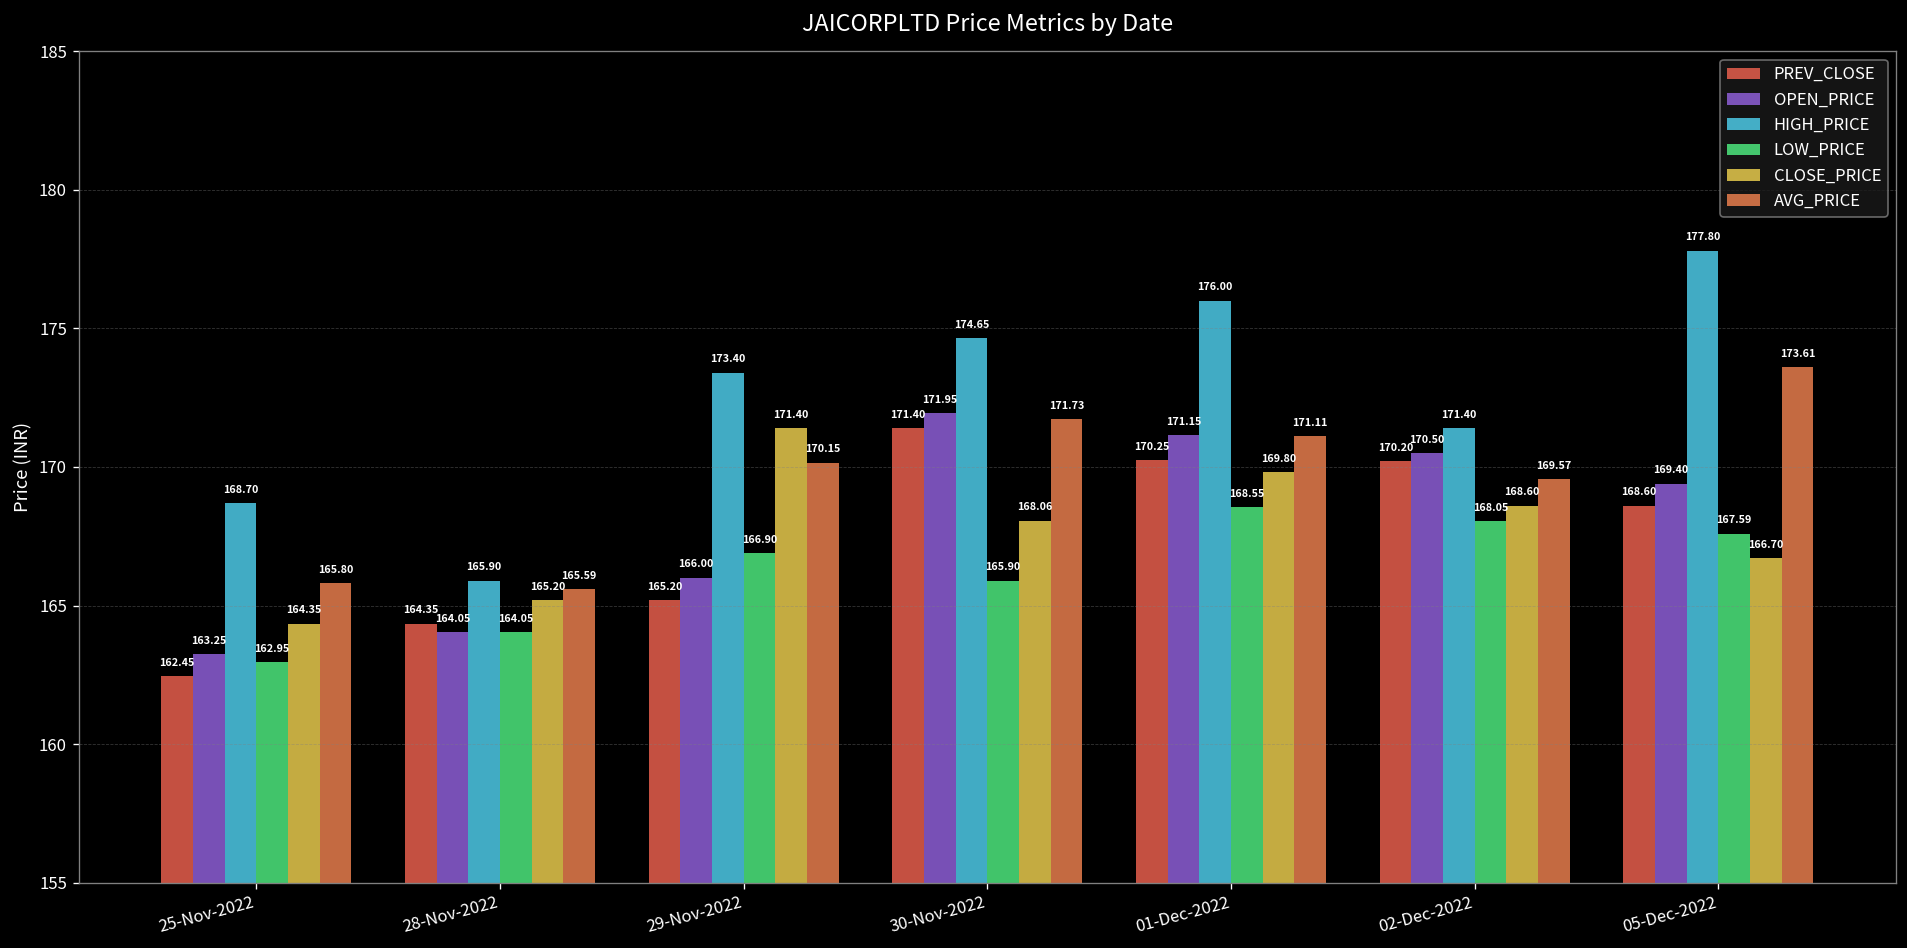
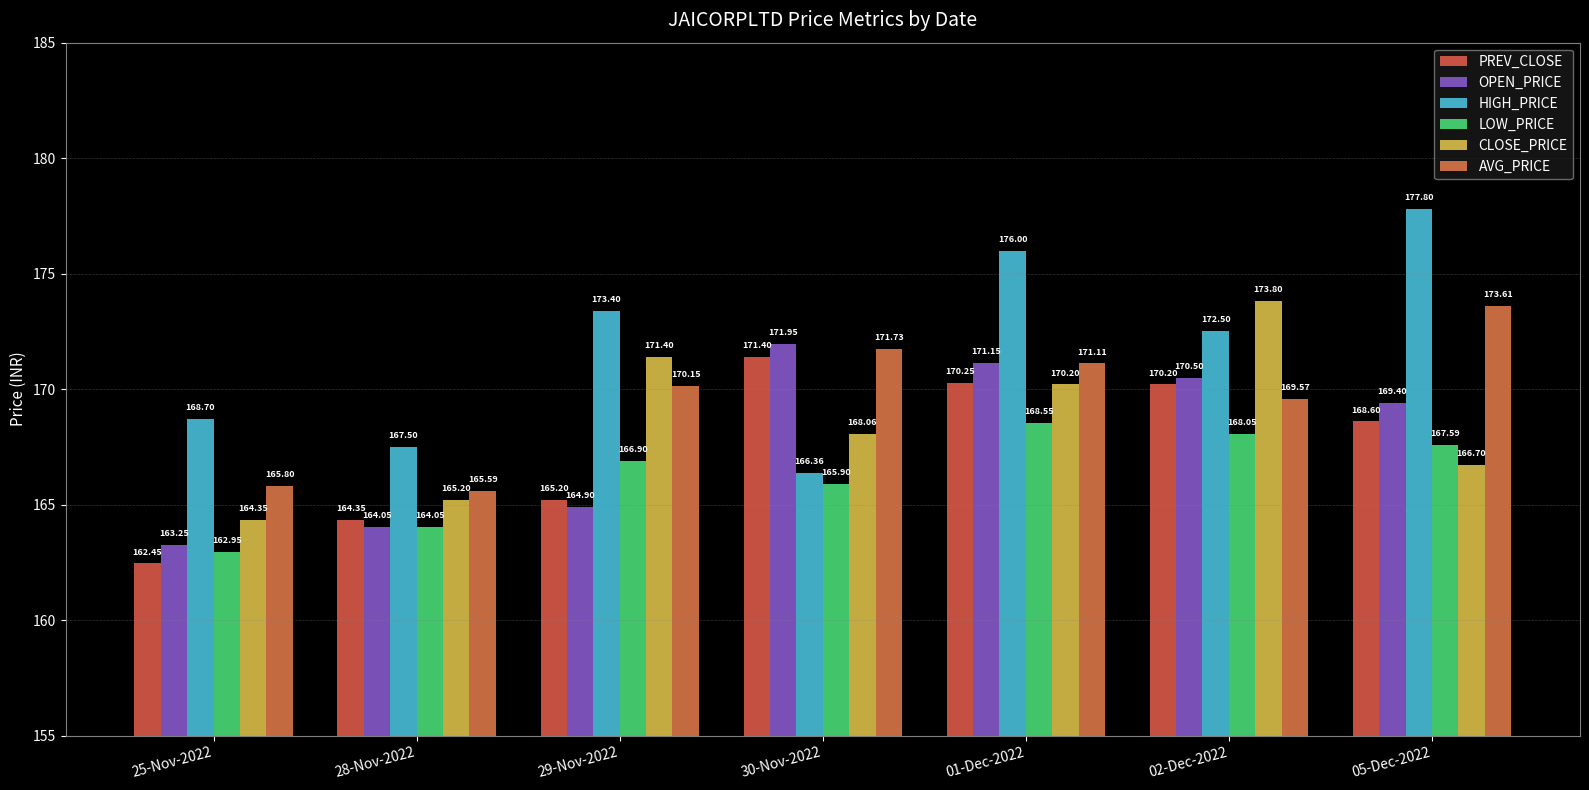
  {
    "OPEN_PRICE": {
      "25-Nov-2022": 163.25,
      "28-Nov-2022": 164.05,
-     "29-Nov-2022": 166.00,
+     "29-Nov-2022": 164.90,
      "30-Nov-2022": 171.95,
      "01-Dec-2022": 171.15,
      "02-Dec-2022": 170.50,
      "05-Dec-2022": 169.40
    },
    "HIGH_PRICE": {
      "25-Nov-2022": 168.70,
-     "28-Nov-2022": 165.90,
+     "28-Nov-2022": 167.50,
      "29-Nov-2022": 173.40,
-     "30-Nov-2022": 174.65,
+     "30-Nov-2022": 166.36,
      "01-Dec-2022": 176.00,
-     "02-Dec-2022": 171.40,
+     "02-Dec-2022": 172.50,
      "05-Dec-2022": 177.80
    },
    "LOW_PRICE": {
      "25-Nov-2022": 162.95,
      "28-Nov-2022": 164.05,
      "29-Nov-2022": 166.90,
      "30-Nov-2022": 165.90,
      "01-Dec-2022": 168.55,
      "02-Dec-2022": 168.05,
      "05-Dec-2022": 167.59
    },
    "CLOSE_PRICE": {
      "25-Nov-2022": 164.35,
      "28-Nov-2022": 165.20,
      "29-Nov-2022": 171.40,
      "30-Nov-2022": 168.06,
-     "01-Dec-2022": 169.80,
-     "02-Dec-2022": 168.60,
+     "01-Dec-2022": 170.20,
+     "02-Dec-2022": 173.80,
      "05-Dec-2022": 166.70
    }
  }
